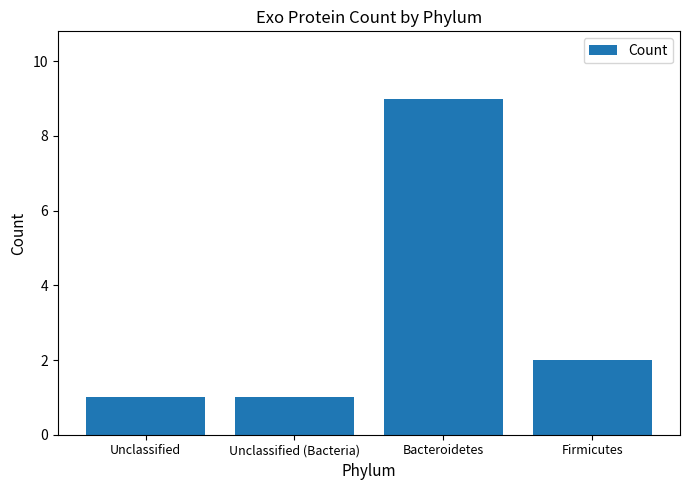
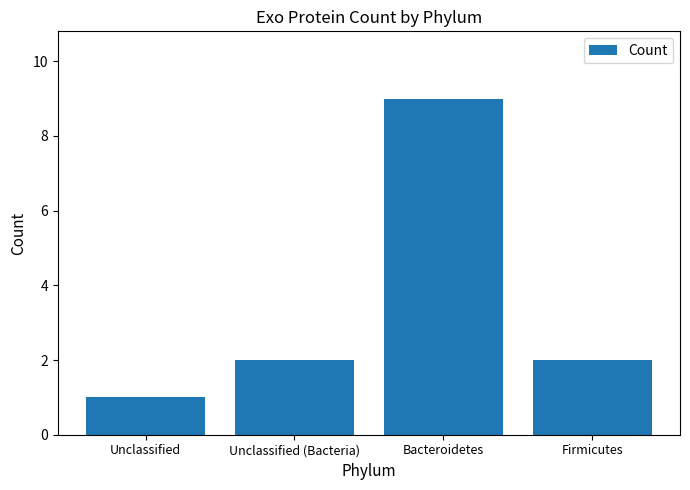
  {
    "Unclassified": 1,
-   "Unclassified (Bacteria)": 1,
+   "Unclassified (Bacteria)": 2,
    "Bacteroidetes": 9,
    "Firmicutes": 2
  }
